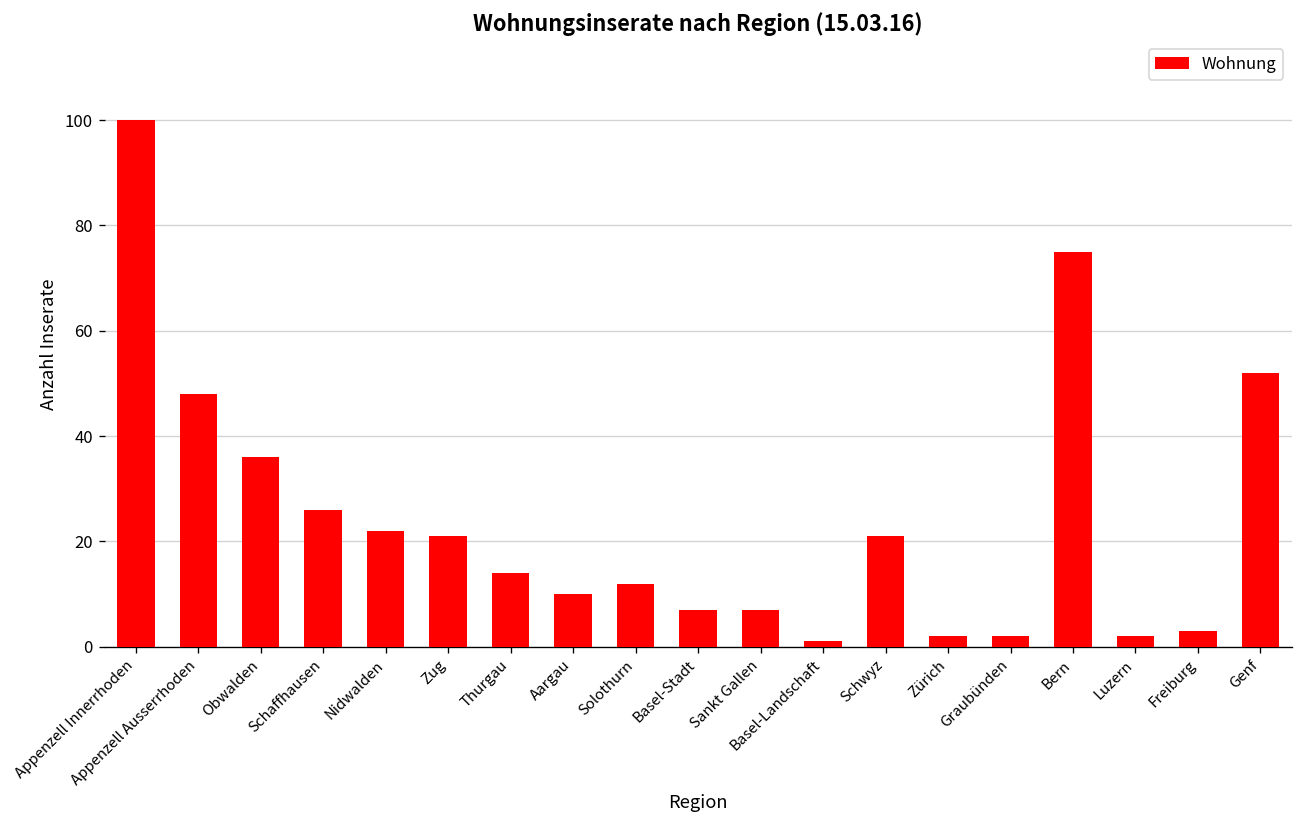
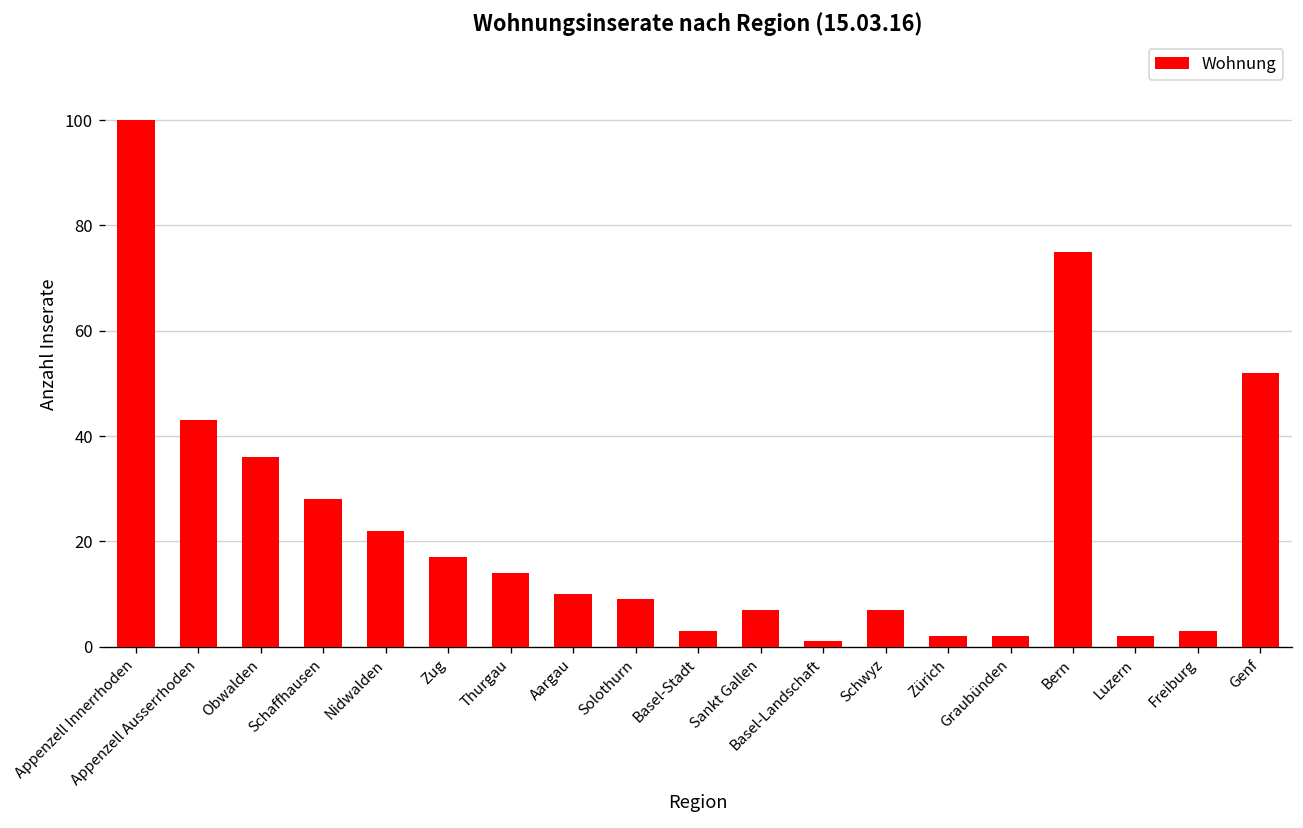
  {
    "Appenzell Innerrhoden": 100,
-   "Appenzell Ausserrhoden": 48,
+   "Appenzell Ausserrhoden": 43,
    "Obwalden": 36,
-   "Schaffhausen": 26,
+   "Schaffhausen": 28,
    "Nidwalden": 22,
-   "Zug": 21,
+   "Zug": 17,
    "Thurgau": 14,
    "Aargau": 10,
-   "Solothurn": 12,
-   "Basel-Stadt": 7,
+   "Solothurn": 9,
+   "Basel-Stadt": 3,
    "Sankt Gallen": 7,
    "Basel-Landschaft": 1,
-   "Schwyz": 21,
+   "Schwyz": 7,
    "Zürich": 2,
    "Graubünden": 2,
    "Bern": 75,
    "Luzern": 2,
    "Freiburg": 3,
    "Genf": 52
  }
